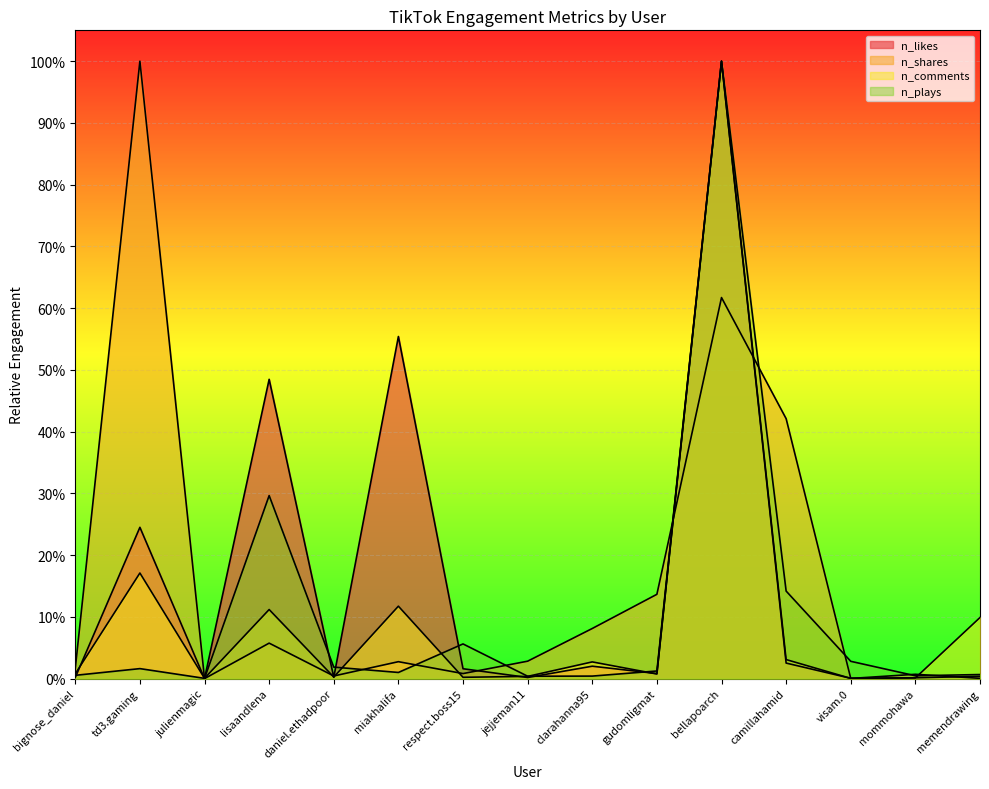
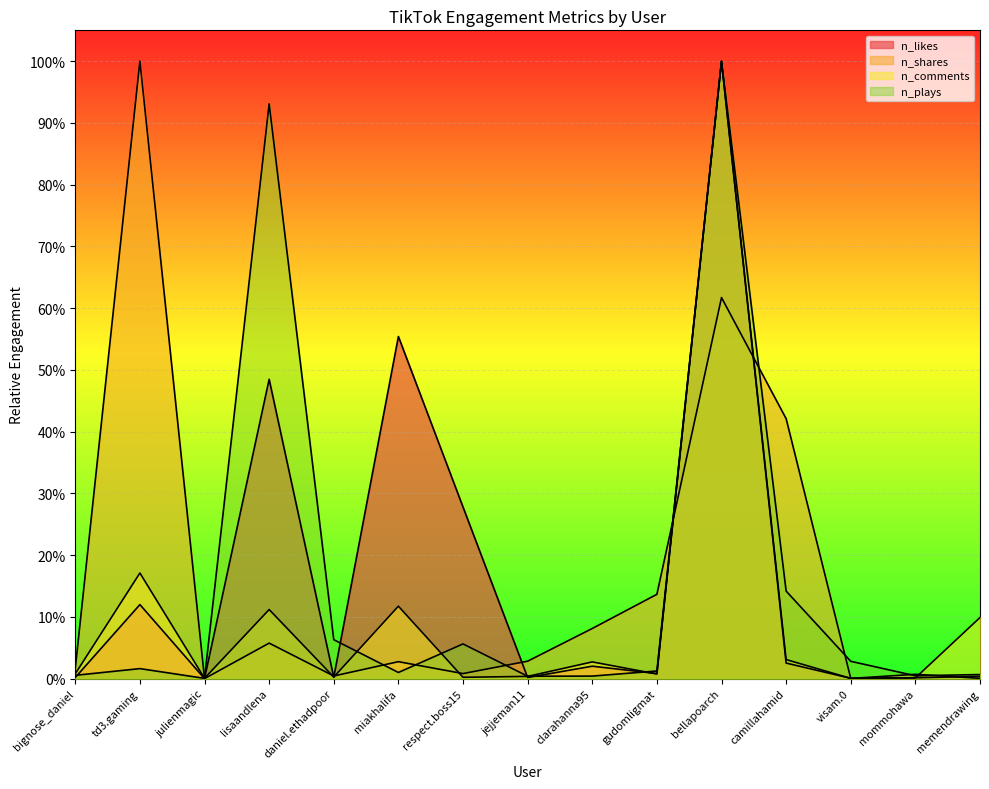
  {
    "n_likes": {
-     "td3.gaming": "25%",
+     "td3.gaming": "12%",
      "lisaandlena": "48%",
      "miakhalifa": "55%",
-     "respect.boss15": "2%",
+     "respect.boss15": "28%",
      "clarahanna95": "2%",
      "camillahamid": "3%"
    },
    "n_plays": {
      "td3.gaming": "2%",
-     "lisaandlena": "30%",
-     "daniel.ethadpoor": "2%",
+     "lisaandlena": "93%",
+     "daniel.ethadpoor": "6%",
      "miakhalifa": "1%",
      "respect.boss15": "6%",
      "clarahanna95": "0%",
      "gudomligmat": "1%",
      "camillahamid": "14%",
      "visam.0": "3%"
    }
  }
